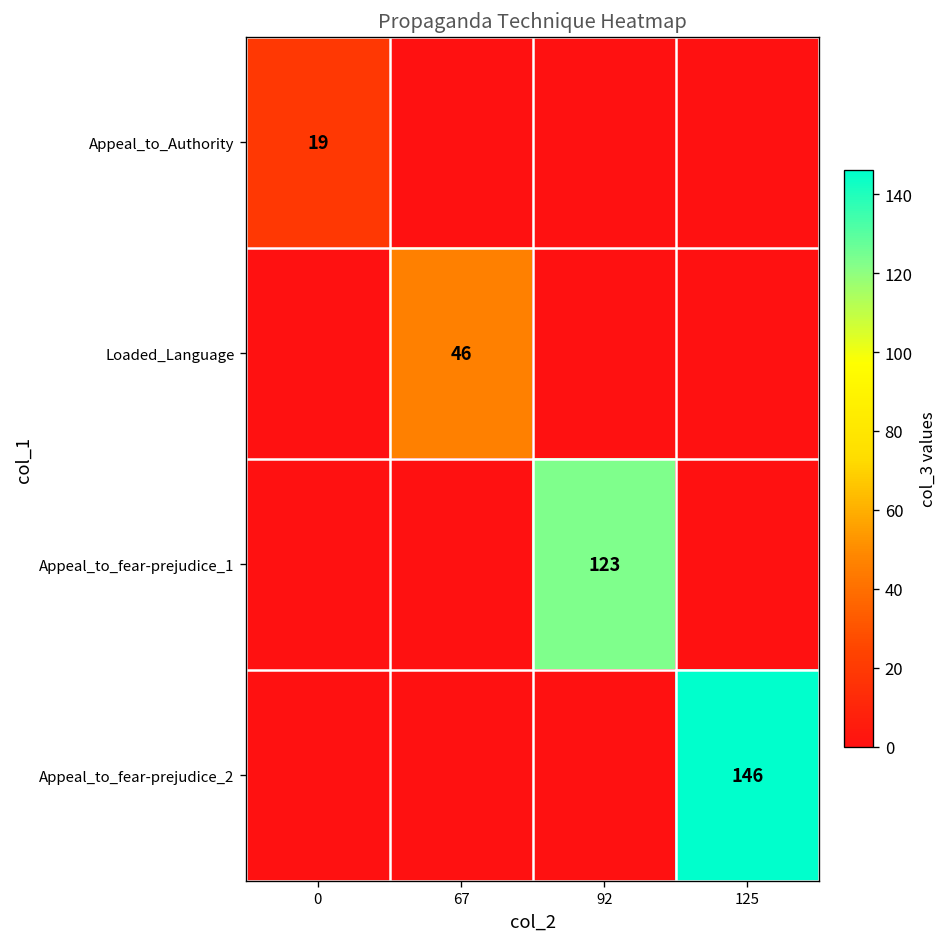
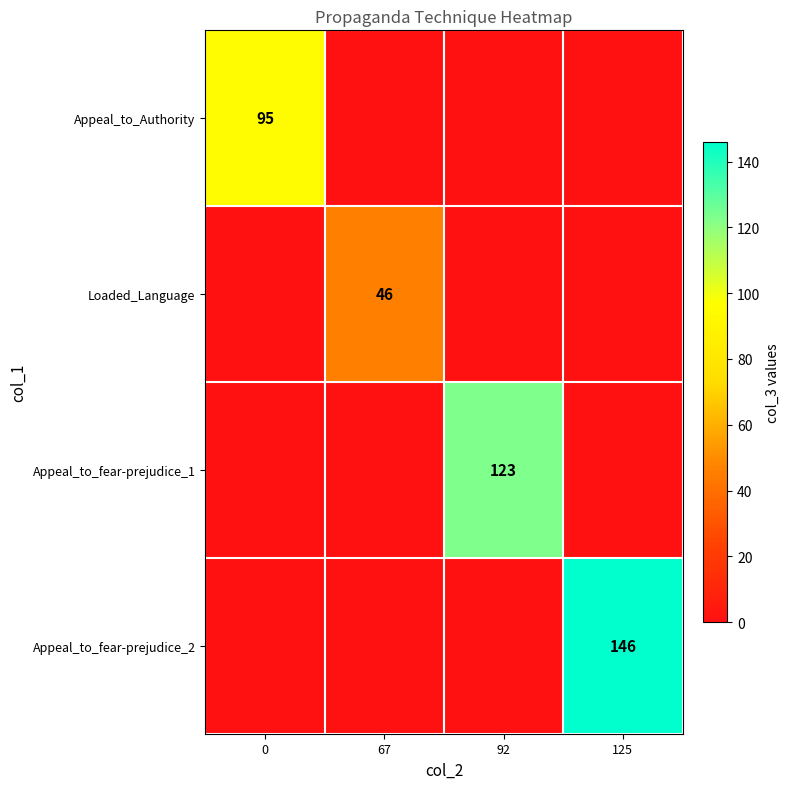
  {
    "Appeal_to_Authority": {
-     "0": 19
+     "0": 95
    },
    "Loaded_Language": {
      "67": 46
    },
    "Appeal_to_fear-prejudice_1": {
      "92": 123
    },
    "Appeal_to_fear-prejudice_2": {
      "125": 146
    }
  }
